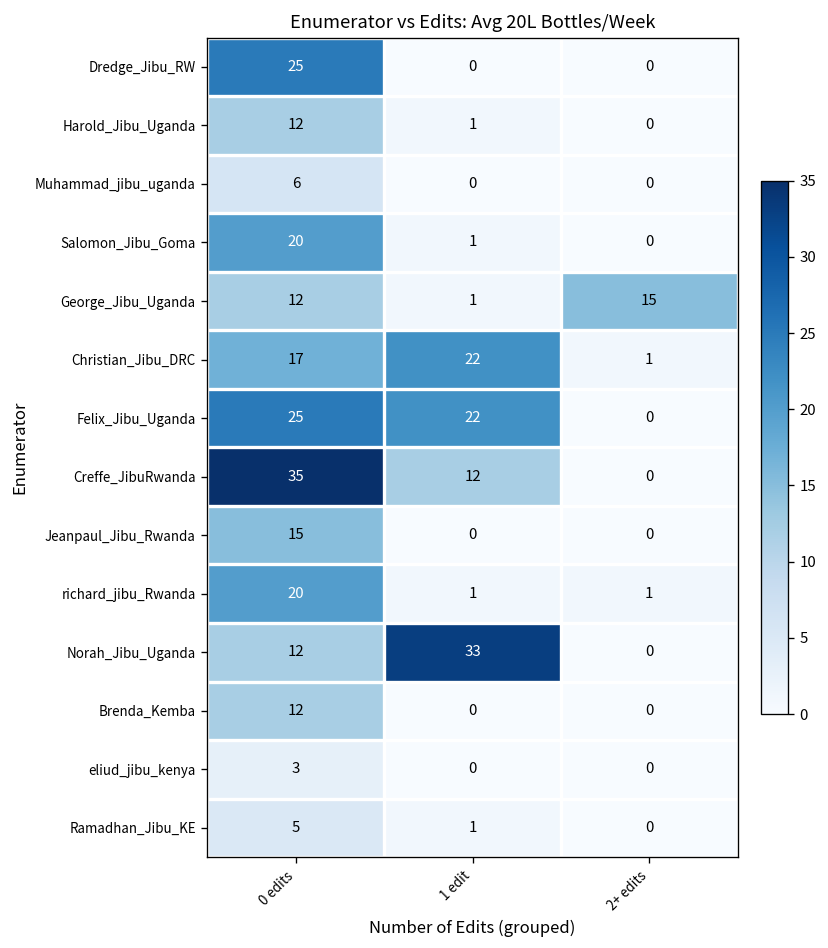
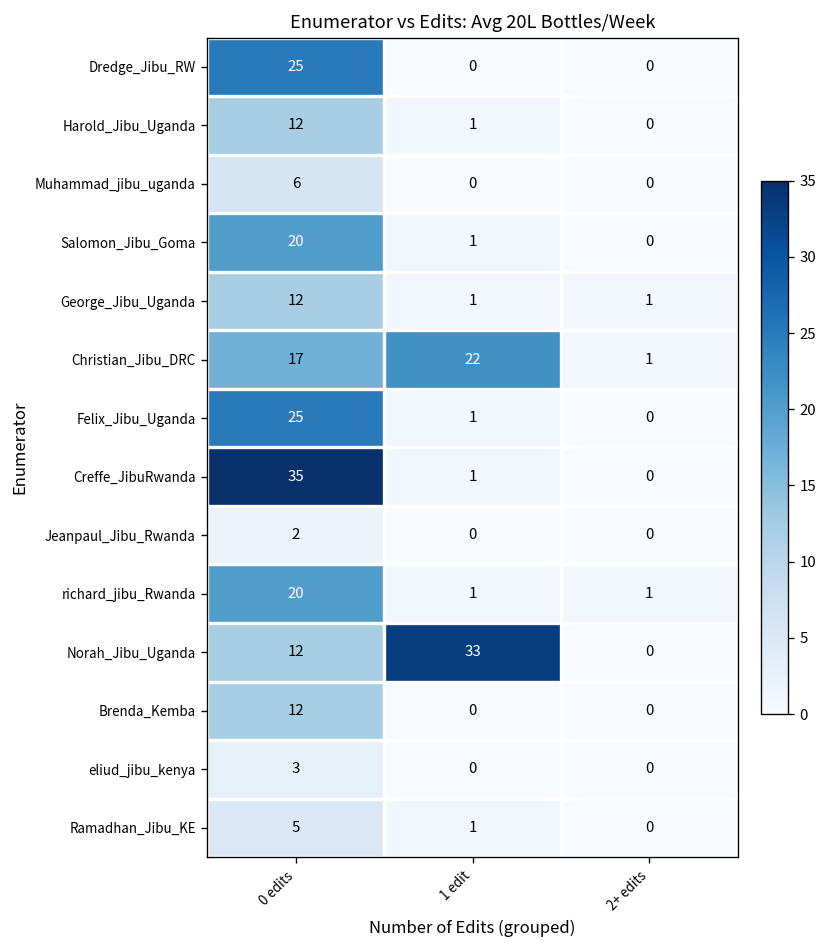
  {
    "Dredge_Jibu_RW": {
      "0 edits": 25,
      "1 edit": 0,
      "2+ edits": 0
    },
    "Harold_Jibu_Uganda": {
      "0 edits": 12,
      "1 edit": 1,
      "2+ edits": 0
    },
    "Muhammad_jibu_uganda": {
      "0 edits": 6,
      "1 edit": 0,
      "2+ edits": 0
    },
    "Salomon_Jibu_Goma": {
      "0 edits": 20,
      "1 edit": 1,
      "2+ edits": 0
    },
    "George_Jibu_Uganda": {
      "0 edits": 12,
      "1 edit": 1,
-     "2+ edits": 15
+     "2+ edits": 1
    },
    "Christian_Jibu_DRC": {
      "0 edits": 17,
      "1 edit": 22,
      "2+ edits": 1
    },
    "Felix_Jibu_Uganda": {
      "0 edits": 25,
-     "1 edit": 22,
+     "1 edit": 1,
      "2+ edits": 0
    },
    "Creffe_JibuRwanda": {
      "0 edits": 35,
-     "1 edit": 12,
+     "1 edit": 1,
      "2+ edits": 0
    },
    "Jeanpaul_Jibu_Rwanda": {
-     "0 edits": 15,
+     "0 edits": 2,
      "1 edit": 0,
      "2+ edits": 0
    },
    "richard_jibu_Rwanda": {
      "0 edits": 20,
      "1 edit": 1,
      "2+ edits": 1
    },
    "Norah_Jibu_Uganda": {
      "0 edits": 12,
      "1 edit": 33,
      "2+ edits": 0
    },
    "Brenda_Kemba": {
      "0 edits": 12,
      "1 edit": 0,
      "2+ edits": 0
    },
    "eliud_jibu_kenya": {
      "0 edits": 3,
      "1 edit": 0,
      "2+ edits": 0
    },
    "Ramadhan_Jibu_KE": {
      "0 edits": 5,
      "1 edit": 1,
      "2+ edits": 0
    }
  }
